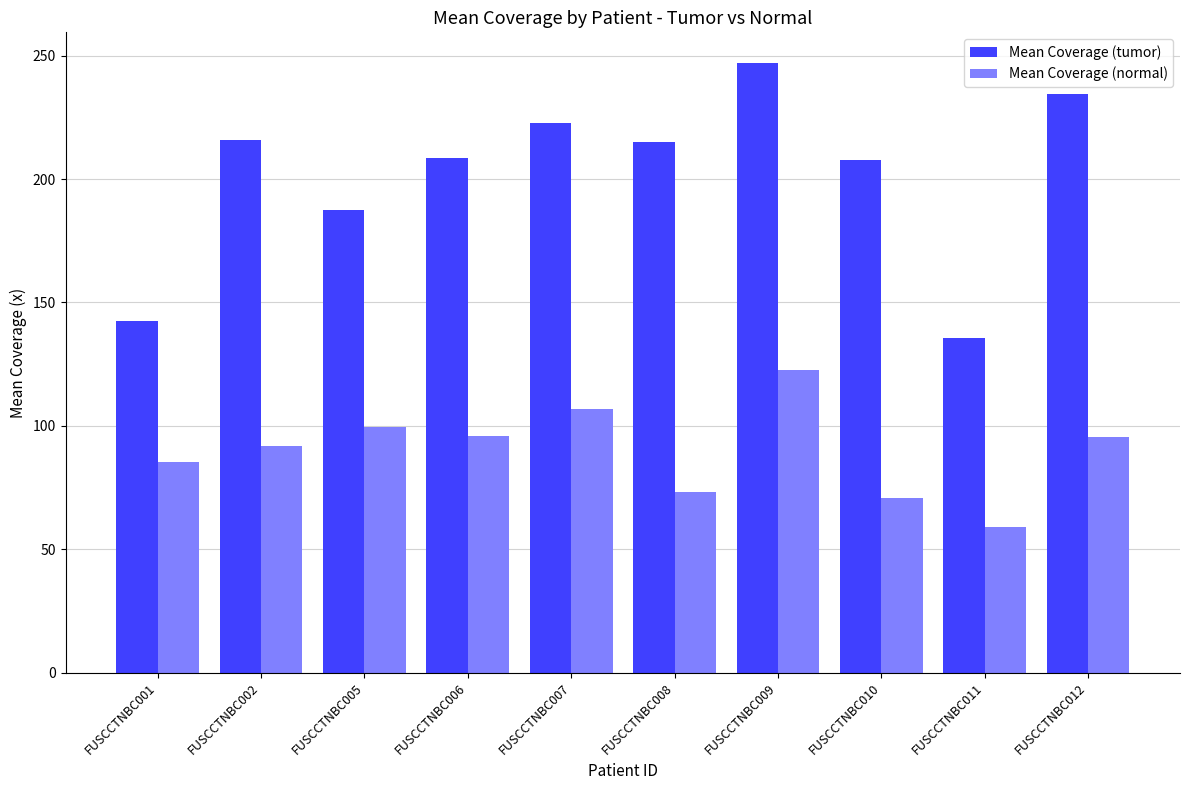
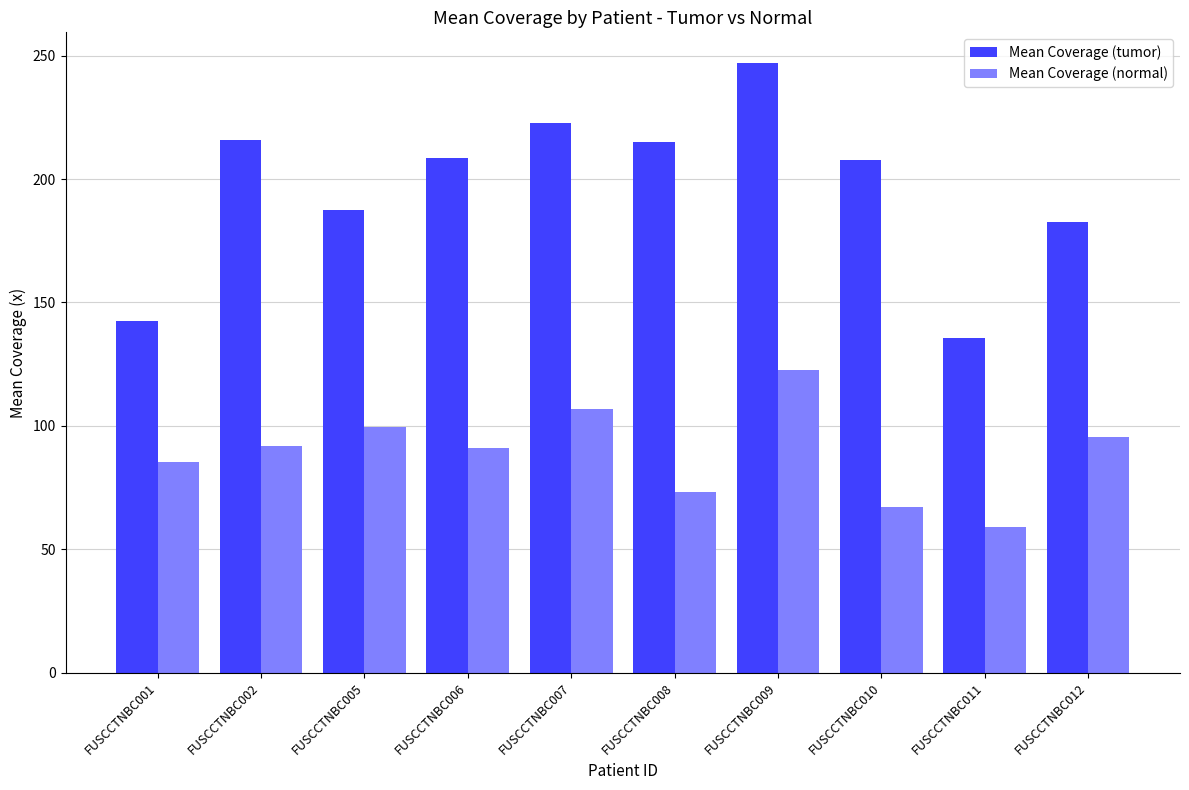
  {
    "Mean Coverage (tumor)": {
      "FUSCCTNBC001": 142,
      "FUSCCTNBC002": 216,
      "FUSCCTNBC005": 188,
      "FUSCCTNBC006": 209,
      "FUSCCTNBC007": 223,
      "FUSCCTNBC008": 215,
      "FUSCCTNBC009": 247,
      "FUSCCTNBC010": 208,
      "FUSCCTNBC011": 136,
-     "FUSCCTNBC012": 234
+     "FUSCCTNBC012": 183
    },
    "Mean Coverage (normal)": {
      "FUSCCTNBC001": 85,
      "FUSCCTNBC002": 92,
      "FUSCCTNBC005": 99,
-     "FUSCCTNBC006": 96,
+     "FUSCCTNBC006": 91,
      "FUSCCTNBC007": 107,
      "FUSCCTNBC008": 73,
      "FUSCCTNBC009": 123,
-     "FUSCCTNBC010": 71,
+     "FUSCCTNBC010": 67,
      "FUSCCTNBC011": 59,
      "FUSCCTNBC012": 95
    }
  }
